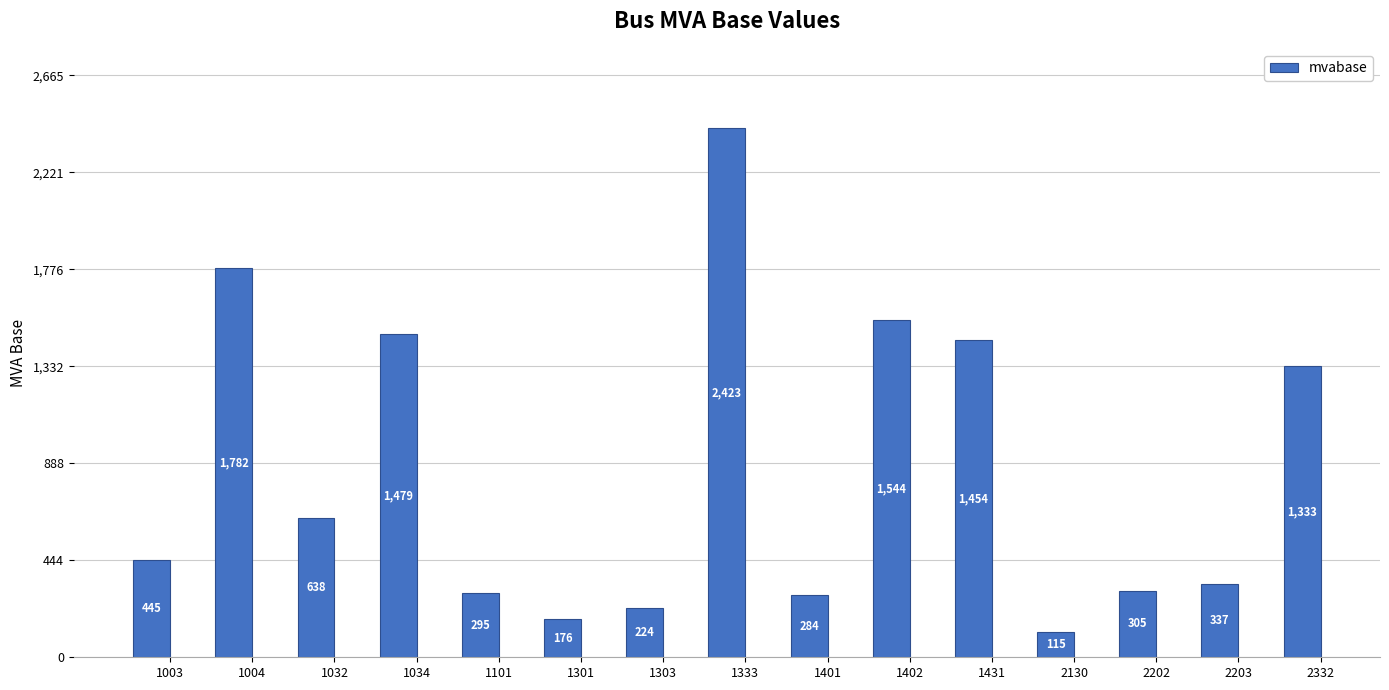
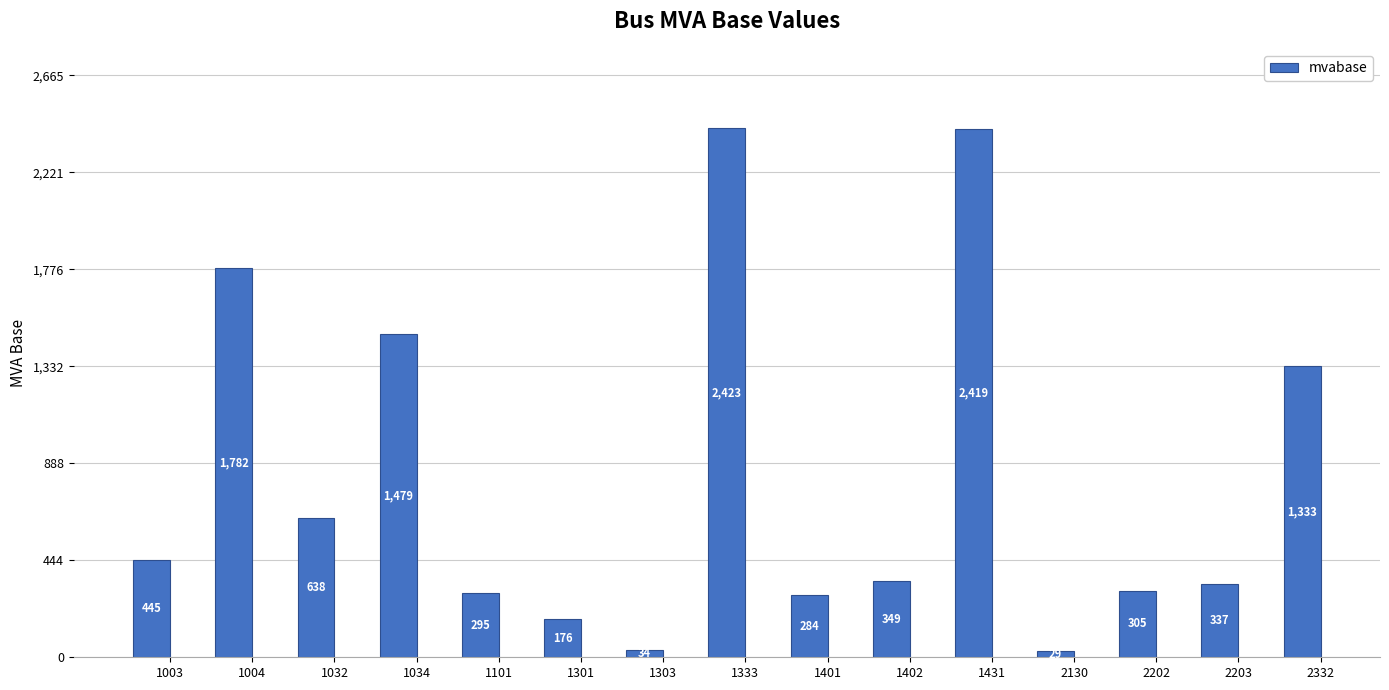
  {
    "1003": "445",
    "1004": "1,782",
    "1032": "638",
    "1034": "1,479",
    "1101": "295",
    "1301": "176",
-   "1303": "220",
+   "1303": "30",
    "1333": "2,423",
    "1401": "284",
-   "1402": "1,544",
-   "1431": "1,454",
-   "2130": "120",
+   "1402": "349",
+   "1431": "2,419",
+   "2130": "30",
    "2202": "305",
    "2203": "337",
    "2332": "1,333"
  }
